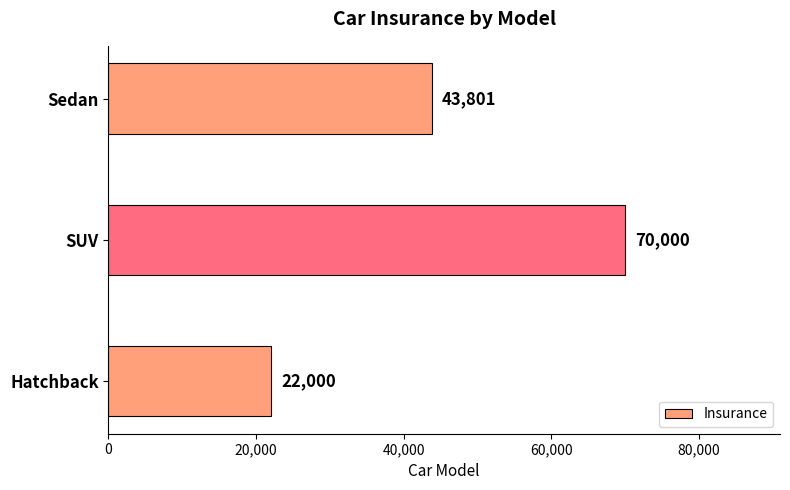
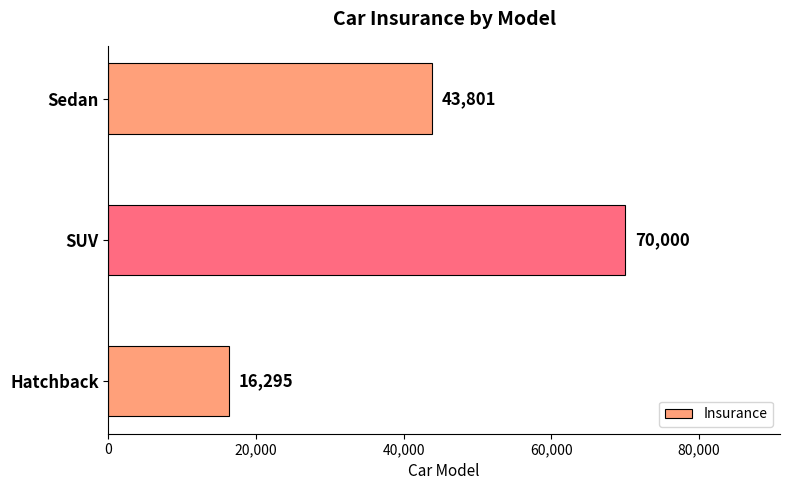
  {
    "Sedan": "43,801",
    "SUV": "70,000",
-   "Hatchback": "22,000"
+   "Hatchback": "16,295"
  }
